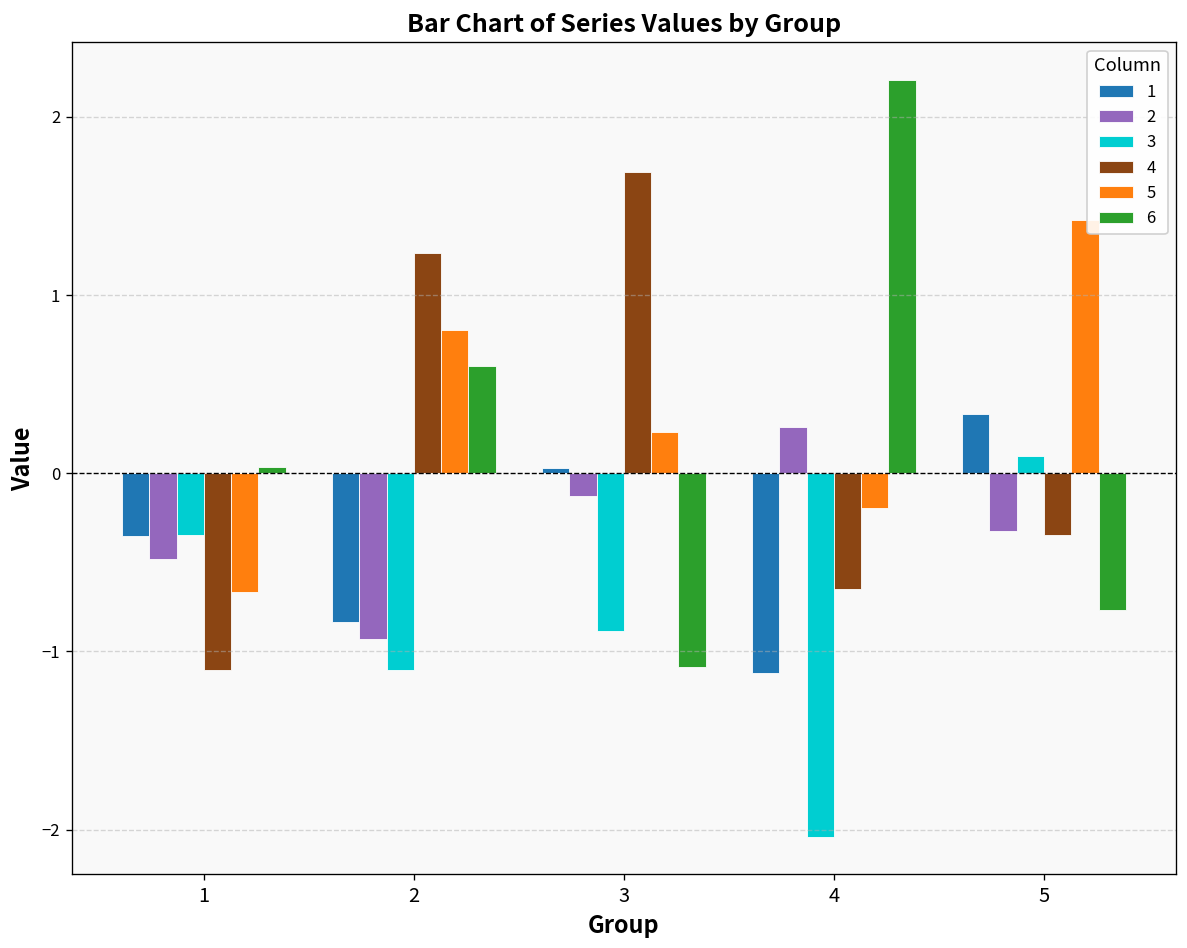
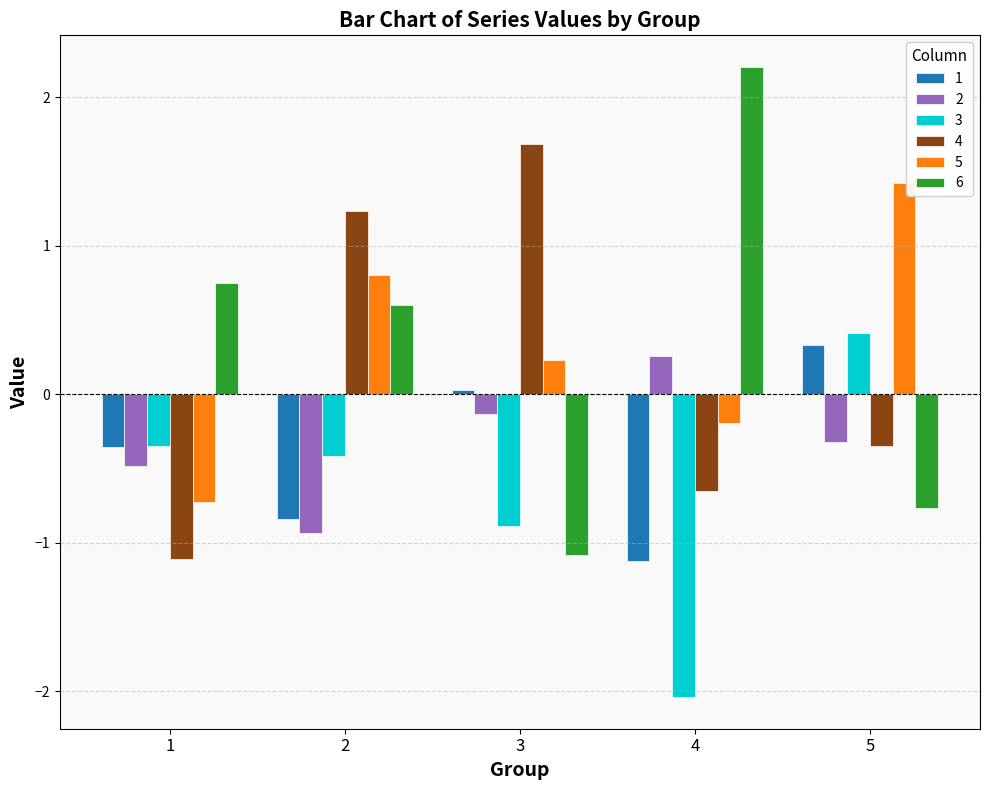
  {
    "1": {
      "1": -0.35,
      "2": -0.84,
      "3": 0.03,
      "4": -1.12,
      "5": 0.34
    },
    "2": {
      "1": -0.48,
      "2": -0.93,
      "3": -0.13,
      "4": 0.26,
      "5": -0.32
    },
    "3": {
      "1": -0.34,
-     "2": -1.10,
+     "2": -0.42,
      "3": -0.88,
      "4": -2.04,
-     "5": 0.10
+     "5": 0.42
    },
    "4": {
      "1": -1.11,
      "2": 1.24,
      "3": 1.69,
      "4": -0.65,
      "5": -0.35
    },
    "5": {
-     "1": -0.67,
+     "1": -0.73,
      "2": 0.80,
      "3": 0.23,
      "4": -0.19,
      "5": 1.42
    },
    "6": {
-     "1": 0.04,
+     "1": 0.75,
      "2": 0.60,
      "3": -1.08,
      "4": 2.21,
      "5": -0.77
    }
  }
